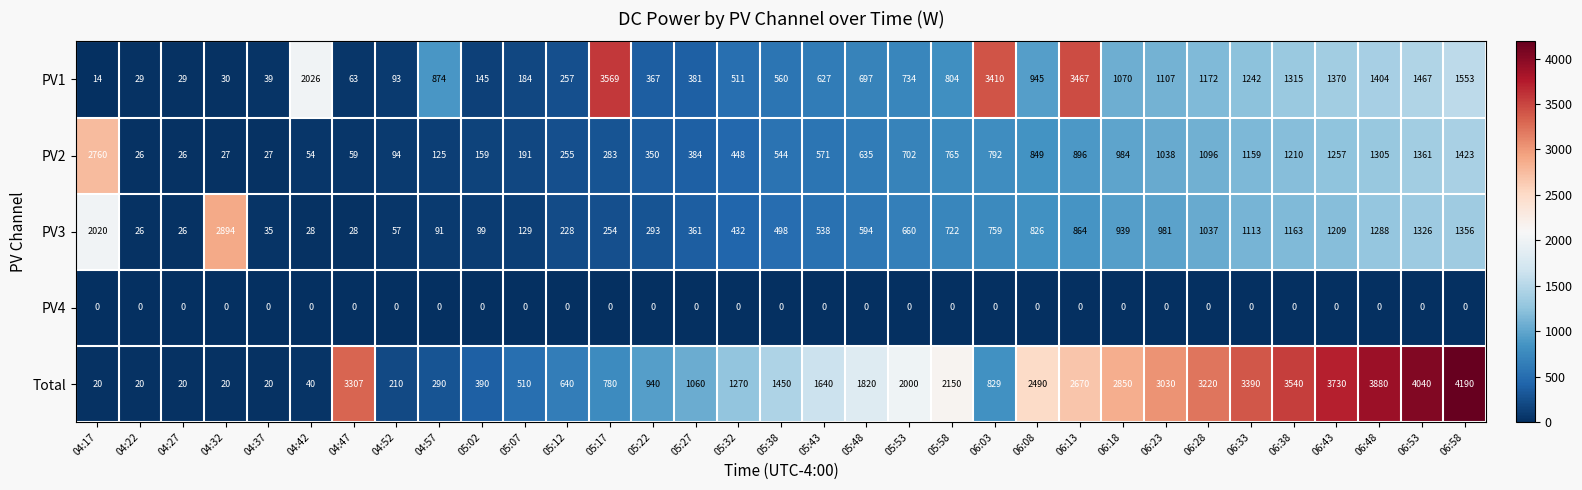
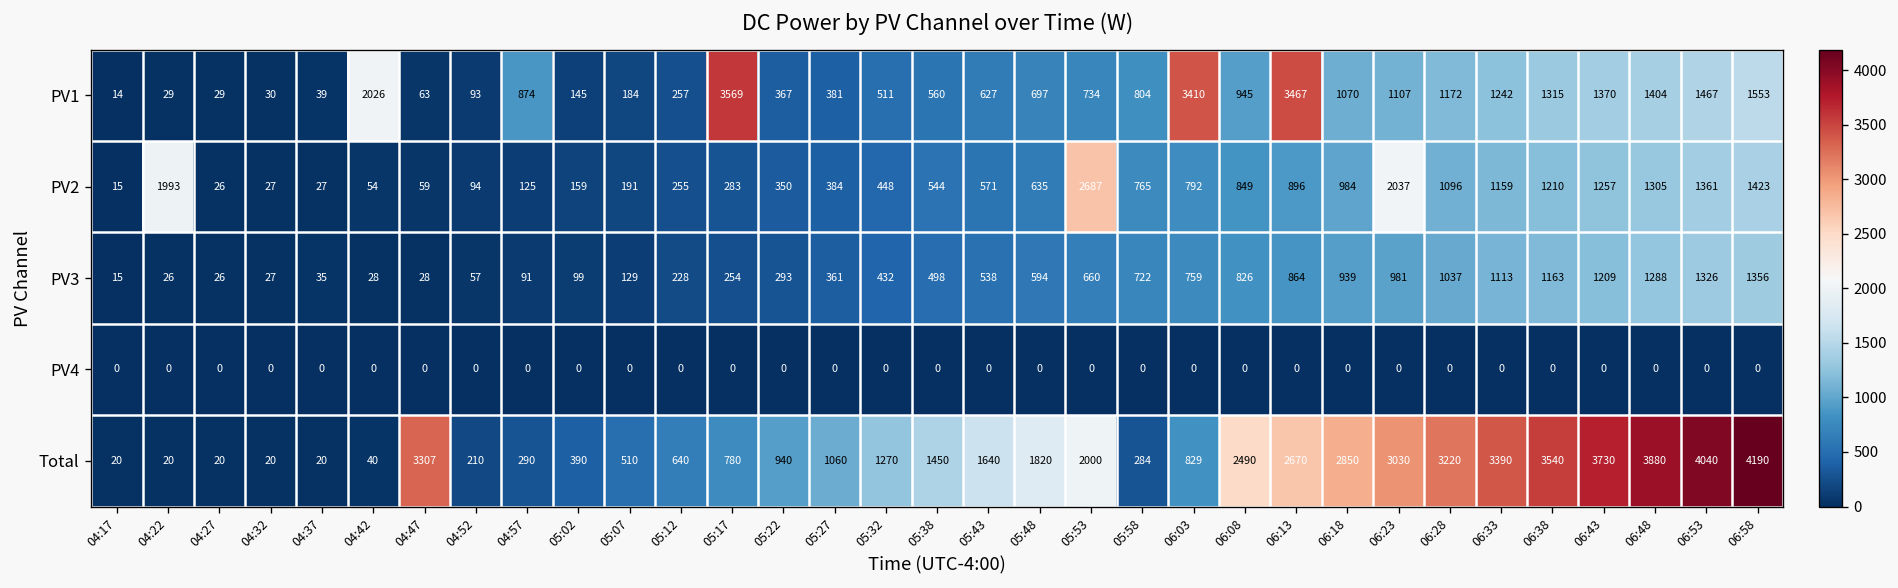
  {
    "PV1": {
      "04:17": 14,
      "04:22": 29,
      "04:27": 29,
      "04:32": 30,
      "04:37": 39,
      "04:42": 2026,
      "04:47": 63,
      "04:52": 93,
      "04:57": 874,
      "05:02": 145,
      "05:07": 184,
      "05:12": 257,
      "05:17": 3569,
      "05:22": 367,
      "05:27": 381,
      "05:32": 511,
      "05:38": 560,
      "05:43": 627,
      "05:48": 697,
      "05:53": 734,
      "05:58": 804,
      "06:03": 3410,
      "06:08": 945,
      "06:13": 3467,
      "06:18": 1070,
      "06:23": 1107,
      "06:28": 1172,
      "06:33": 1242,
      "06:38": 1315,
      "06:43": 1370,
      "06:48": 1404,
      "06:53": 1467,
      "06:58": 1553
    },
    "PV2": {
-     "04:17": 2760,
-     "04:22": 26,
+     "04:17": 15,
+     "04:22": 1993,
      "04:27": 26,
      "04:32": 27,
      "04:37": 27,
      "04:42": 54,
      "04:47": 59,
      "04:52": 94,
      "04:57": 125,
      "05:02": 159,
      "05:07": 191,
      "05:12": 255,
      "05:17": 283,
      "05:22": 350,
      "05:27": 384,
      "05:32": 448,
      "05:38": 544,
      "05:43": 571,
      "05:48": 635,
-     "05:53": 702,
+     "05:53": 2687,
      "05:58": 765,
      "06:03": 792,
      "06:08": 849,
      "06:13": 896,
      "06:18": 984,
-     "06:23": 1038,
+     "06:23": 2037,
      "06:28": 1096,
      "06:33": 1159,
      "06:38": 1210,
      "06:43": 1257,
      "06:48": 1305,
      "06:53": 1361,
      "06:58": 1423
    },
    "PV3": {
-     "04:17": 2020,
+     "04:17": 15,
      "04:22": 26,
      "04:27": 26,
-     "04:32": 2894,
+     "04:32": 27,
      "04:37": 35,
      "04:42": 28,
      "04:47": 28,
      "04:52": 57,
      "04:57": 91,
      "05:02": 99,
      "05:07": 129,
      "05:12": 228,
      "05:17": 254,
      "05:22": 293,
      "05:27": 361,
      "05:32": 432,
      "05:38": 498,
      "05:43": 538,
      "05:48": 594,
      "05:53": 660,
      "05:58": 722,
      "06:03": 759,
      "06:08": 826,
      "06:13": 864,
      "06:18": 939,
      "06:23": 981,
      "06:28": 1037,
      "06:33": 1113,
      "06:38": 1163,
      "06:43": 1209,
      "06:48": 1288,
      "06:53": 1326,
      "06:58": 1356
    },
    "PV4": {
      "04:17": 0,
      "04:22": 0,
      "04:27": 0,
      "04:32": 0,
      "04:37": 0,
      "04:42": 0,
      "04:47": 0,
      "04:52": 0,
      "04:57": 0,
      "05:02": 0,
      "05:07": 0,
      "05:12": 0,
      "05:17": 0,
      "05:22": 0,
      "05:27": 0,
      "05:32": 0,
      "05:38": 0,
      "05:43": 0,
      "05:48": 0,
      "05:53": 0,
      "05:58": 0,
      "06:03": 0,
      "06:08": 0,
      "06:13": 0,
      "06:18": 0,
      "06:23": 0,
      "06:28": 0,
      "06:33": 0,
      "06:38": 0,
      "06:43": 0,
      "06:48": 0,
      "06:53": 0,
      "06:58": 0
    },
    "Total": {
      "04:17": 20,
      "04:22": 20,
      "04:27": 20,
      "04:32": 20,
      "04:37": 20,
      "04:42": 40,
      "04:47": 3307,
      "04:52": 210,
      "04:57": 290,
      "05:02": 390,
      "05:07": 510,
      "05:12": 640,
      "05:17": 780,
      "05:22": 940,
      "05:27": 1060,
      "05:32": 1270,
      "05:38": 1450,
      "05:43": 1640,
      "05:48": 1820,
      "05:53": 2000,
-     "05:58": 2150,
+     "05:58": 284,
      "06:03": 829,
      "06:08": 2490,
      "06:13": 2670,
      "06:18": 2850,
      "06:23": 3030,
      "06:28": 3220,
      "06:33": 3390,
      "06:38": 3540,
      "06:43": 3730,
      "06:48": 3880,
      "06:53": 4040,
      "06:58": 4190
    }
  }
